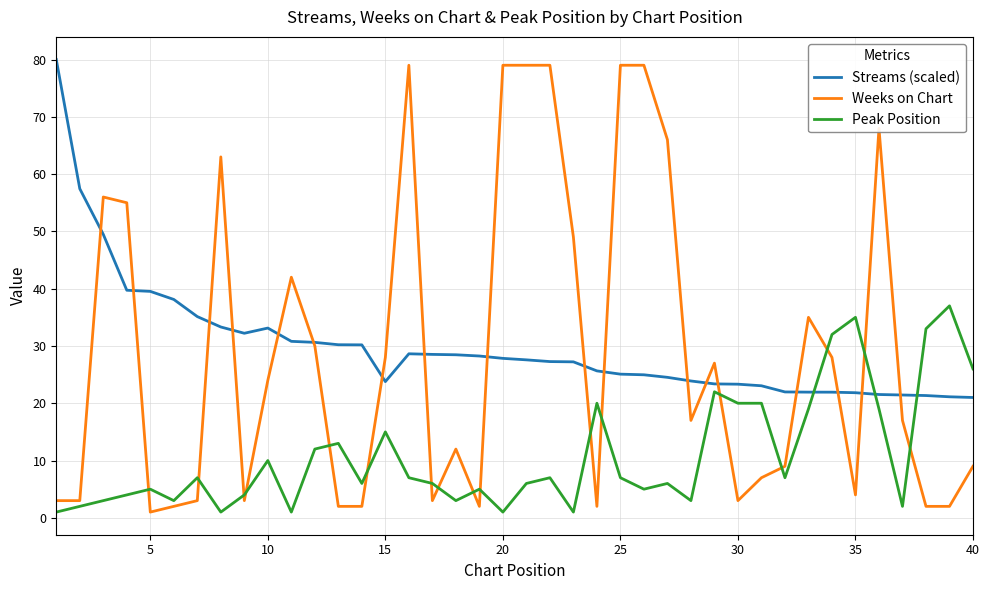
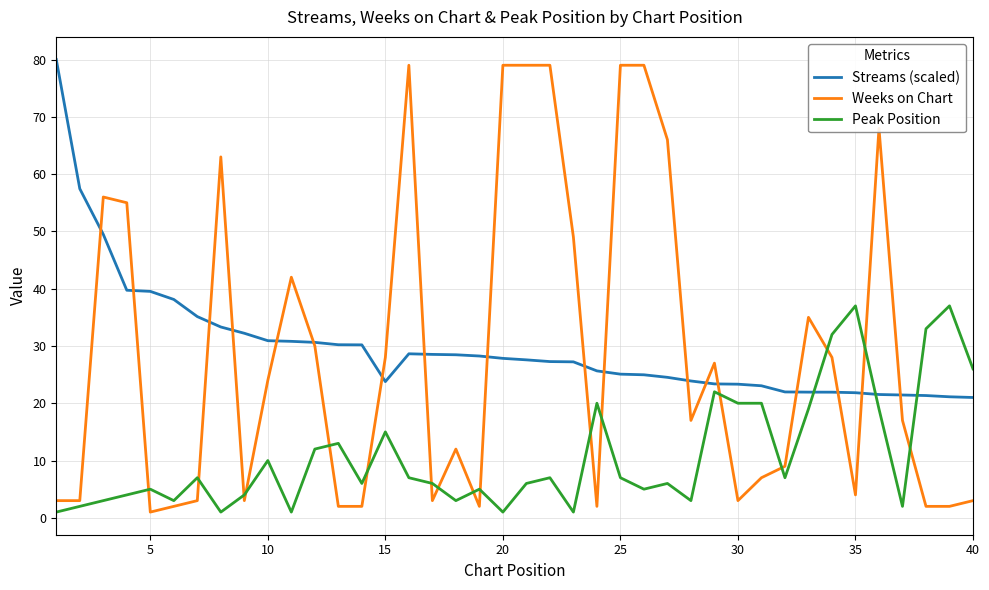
  {
    "Streams (scaled)": {
      "5": 40,
-     "10": 33,
+     "10": 31,
      "15": 24,
      "20": 28,
      "25": 25,
      "30": 23,
      "35": 22,
      "40": 21
    },
    "Weeks on Chart": {
      "5": 1,
      "10": 24,
      "15": 28,
      "20": 79,
      "25": 79,
      "30": 3,
      "35": 4,
-     "40": 9
+     "40": 3
    },
    "Peak Position": {
      "5": 5,
      "10": 10,
      "15": 15,
      "20": 1,
      "25": 7,
      "30": 20,
-     "35": 35,
+     "35": 37,
      "40": 26
    }
  }
